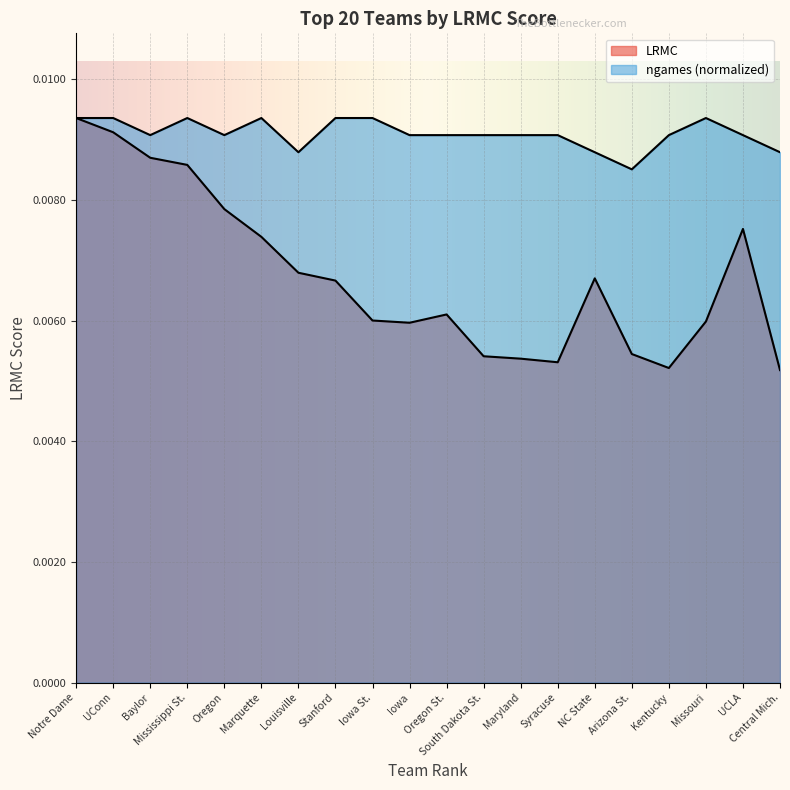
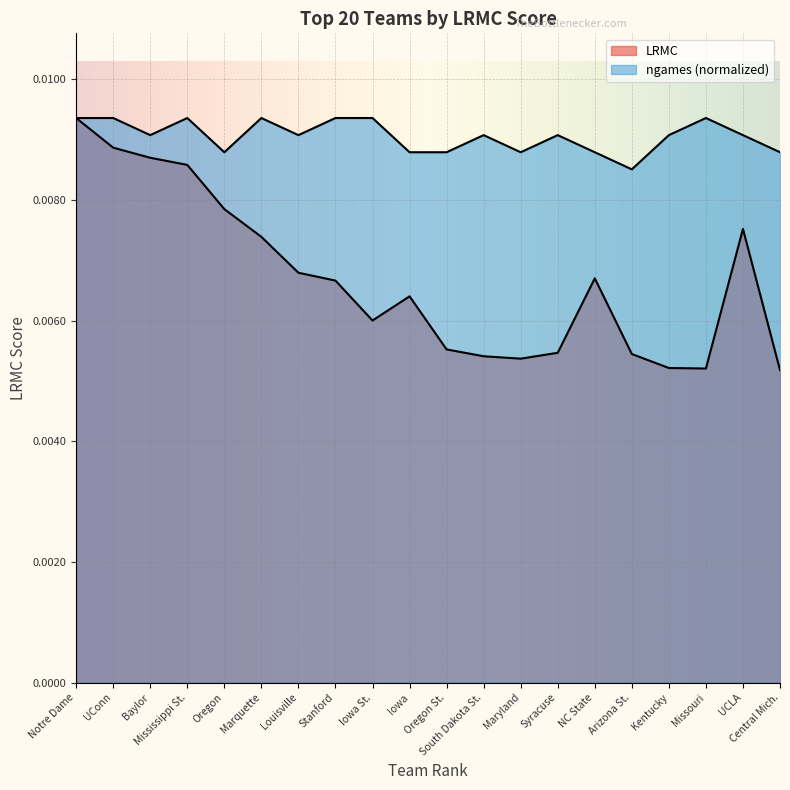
  {
    "LRMC": {
-     "UConn": 0.0091,
+     "UConn": 0.0089,
      "Baylor": 0.0087,
      "Mississippi St.": 0.0086,
      "Oregon": 0.0078,
      "Marquette": 0.0074,
      "Louisville": 0.0068,
      "Stanford": 0.0067,
      "Iowa St.": 0.0060,
-     "Iowa": 0.0060,
-     "Oregon St.": 0.0061,
+     "Iowa": 0.0064,
+     "Oregon St.": 0.0055,
      "South Dakota St.": 0.0054,
      "Maryland": 0.0054,
-     "Syracuse": 0.0053,
+     "Syracuse": 0.0055,
      "NC State": 0.0067,
      "Arizona St.": 0.0054,
      "Kentucky": 0.0052,
-     "Missouri": 0.0060,
+     "Missouri": 0.0052,
      "UCLA": 0.0075,
      "Central Mich.": 0.0052
    },
    "ngames (normalized)": {
      "UConn": 0.0094,
      "Baylor": 0.0091,
      "Mississippi St.": 0.0094,
-     "Oregon": 0.0091,
+     "Oregon": 0.0088,
      "Marquette": 0.0094,
-     "Louisville": 0.0088,
+     "Louisville": 0.0091,
      "Stanford": 0.0094,
      "Iowa St.": 0.0094,
-     "Iowa": 0.0091,
-     "Oregon St.": 0.0091,
+     "Iowa": 0.0088,
+     "Oregon St.": 0.0088,
      "South Dakota St.": 0.0091,
-     "Maryland": 0.0091,
+     "Maryland": 0.0088,
      "Syracuse": 0.0091,
      "NC State": 0.0088,
      "Arizona St.": 0.0085,
      "Kentucky": 0.0091,
      "Missouri": 0.0094,
      "UCLA": 0.0091,
      "Central Mich.": 0.0088
    }
  }
